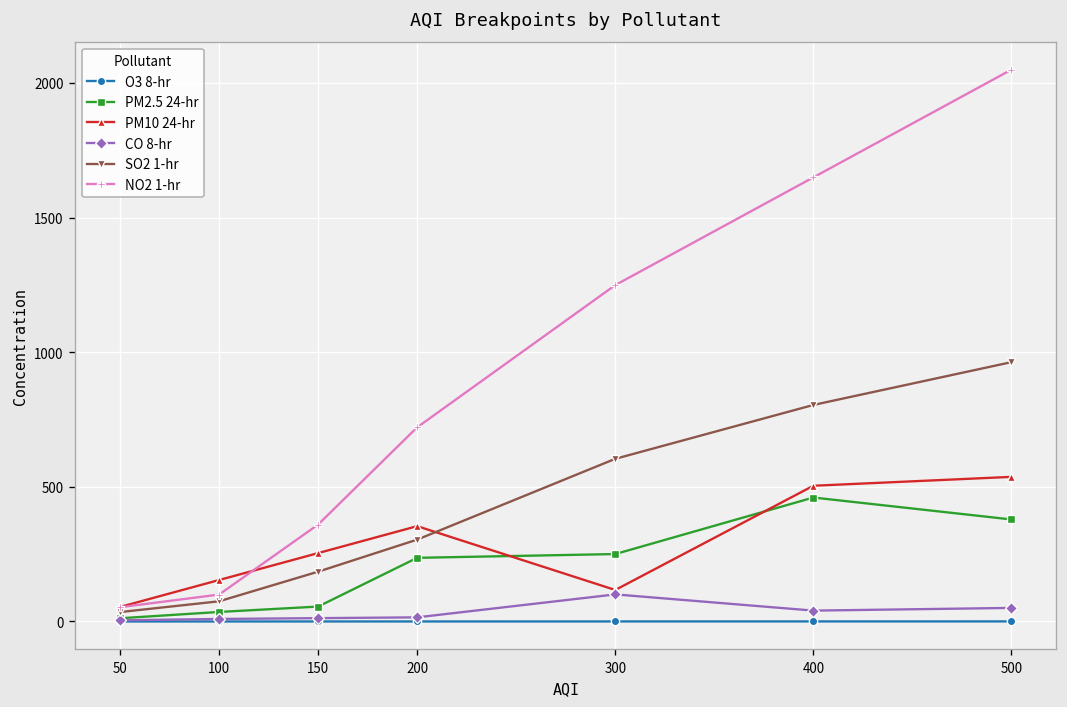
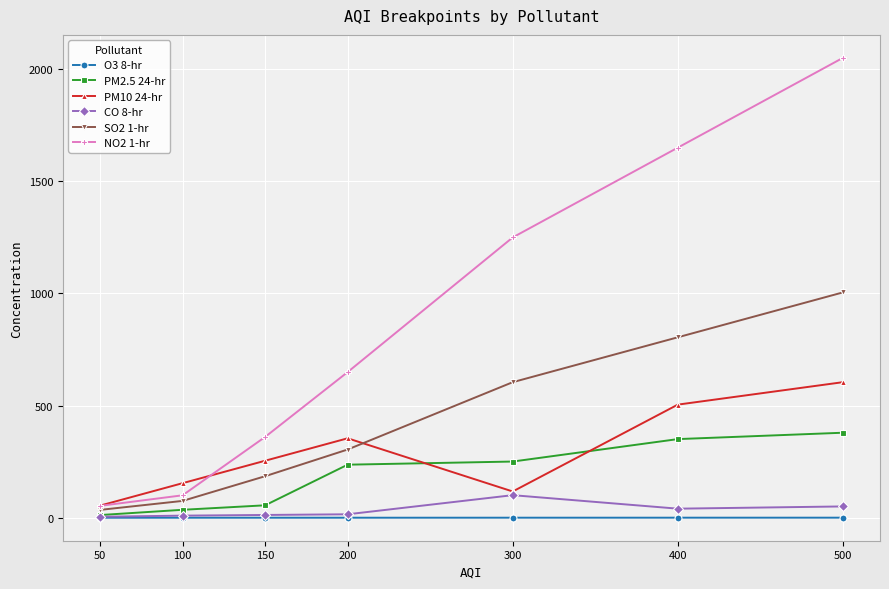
  {
    "O3 8-hr": {
      "150": 0,
      "200": 0,
      "300": 0,
      "400": 0,
      "500": 0
    },
    "PM2.5 24-hr": {
      "100": 40,
      "150": 60,
      "200": 240,
      "300": 250,
-     "400": 460,
+     "400": 350,
      "500": 380
    },
    "PM10 24-hr": {
      "100": 150,
      "150": 250,
      "200": 350,
      "300": 120,
      "400": 500,
-     "500": 540
+     "500": 600
    },
    "CO 8-hr": {
      "150": 10,
      "200": 20,
      "300": 100,
      "400": 40,
      "500": 50
    },
    "SO2 1-hr": {
      "50": 40,
      "100": 80,
      "150": 190,
      "200": 300,
      "300": 600,
      "400": 800,
-     "500": 960
+     "500": 1000
    },
    "NO2 1-hr": {
      "100": 100,
      "150": 360,
-     "200": 720,
+     "200": 650,
      "300": 1250,
      "400": 1650,
      "500": 2050
    }
  }
